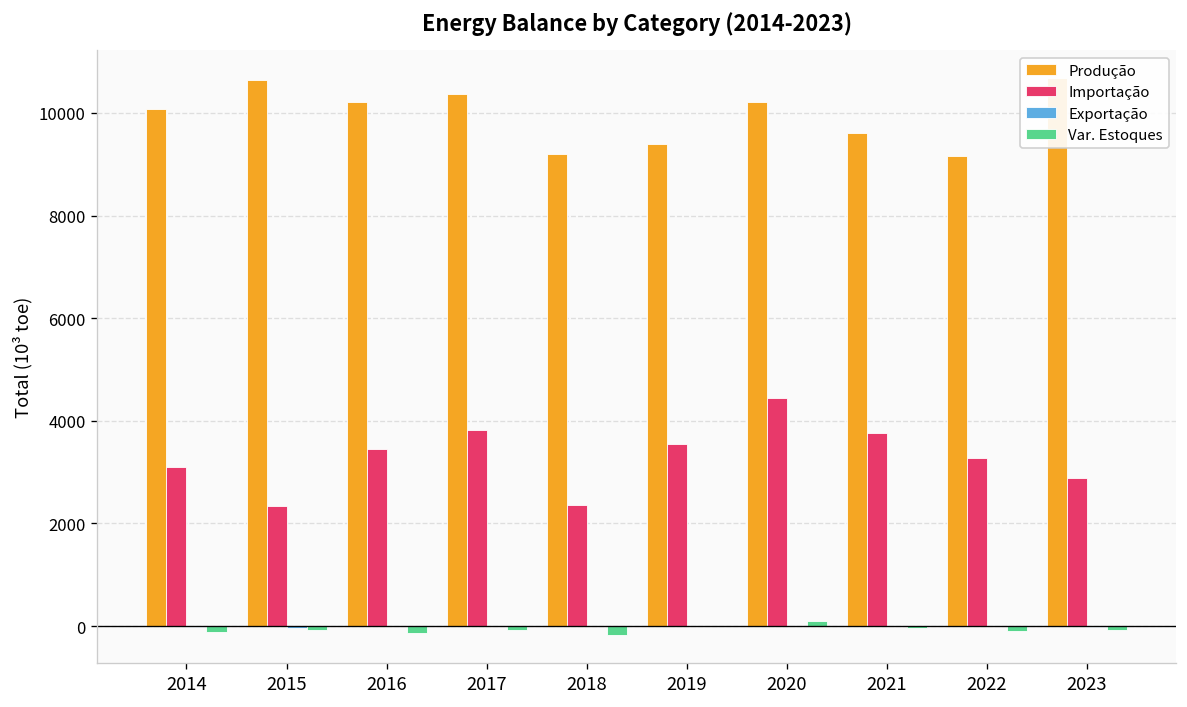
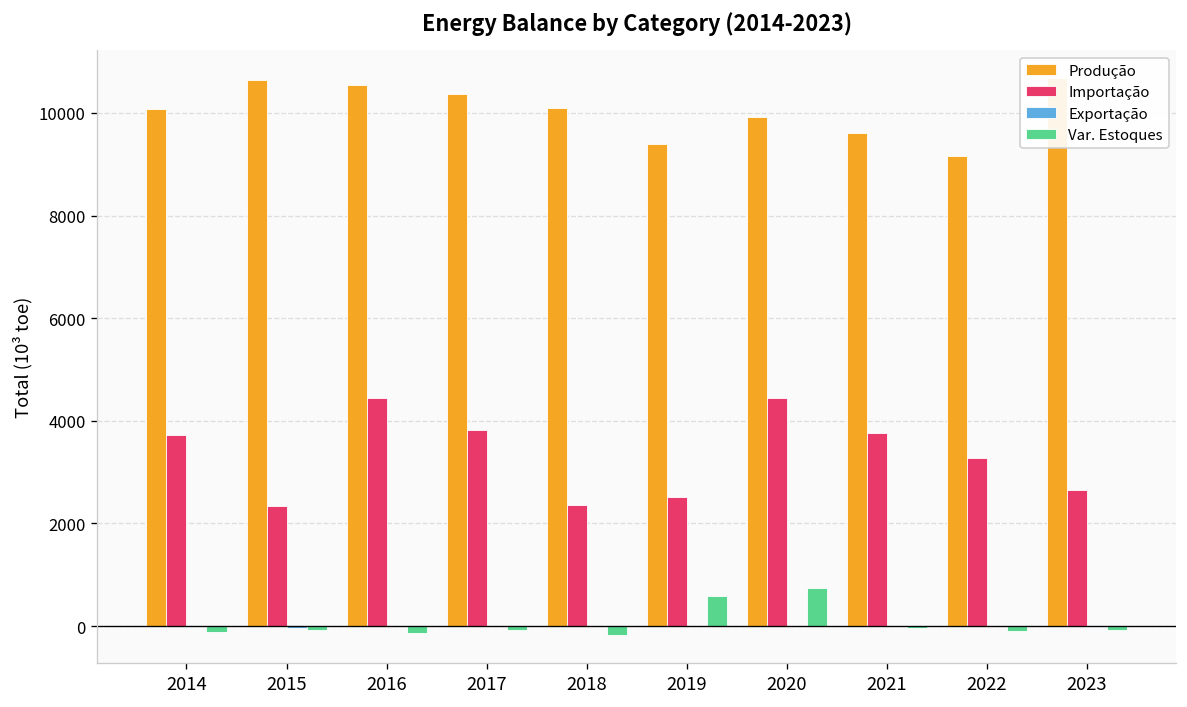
  {
    "Produção": {
      "2014": 10100,
      "2015": 10600,
-     "2016": 10200,
+     "2016": 10600,
      "2017": 10400,
-     "2018": 9200,
+     "2018": 10100,
      "2019": 9400,
-     "2020": 10200,
+     "2020": 9900,
      "2021": 9600,
      "2022": 9200
    },
    "Importação": {
-     "2014": 3100,
+     "2014": 3700,
      "2015": 2300,
-     "2016": 3500,
+     "2016": 4400,
      "2017": 3800,
      "2018": 2400,
-     "2019": 3600,
+     "2019": 2500,
      "2020": 4400,
      "2021": 3800,
      "2022": 3300,
-     "2023": 2900
+     "2023": 2700
    },
    "Var. Estoques": {
      "2014": -100,
      "2015": -100,
      "2016": -100,
      "2017": -100,
      "2018": -200,
-     "2019": 0,
-     "2020": 100,
+     "2019": 600,
+     "2020": 700,
      "2022": -100,
      "2023": -100
    }
  }
